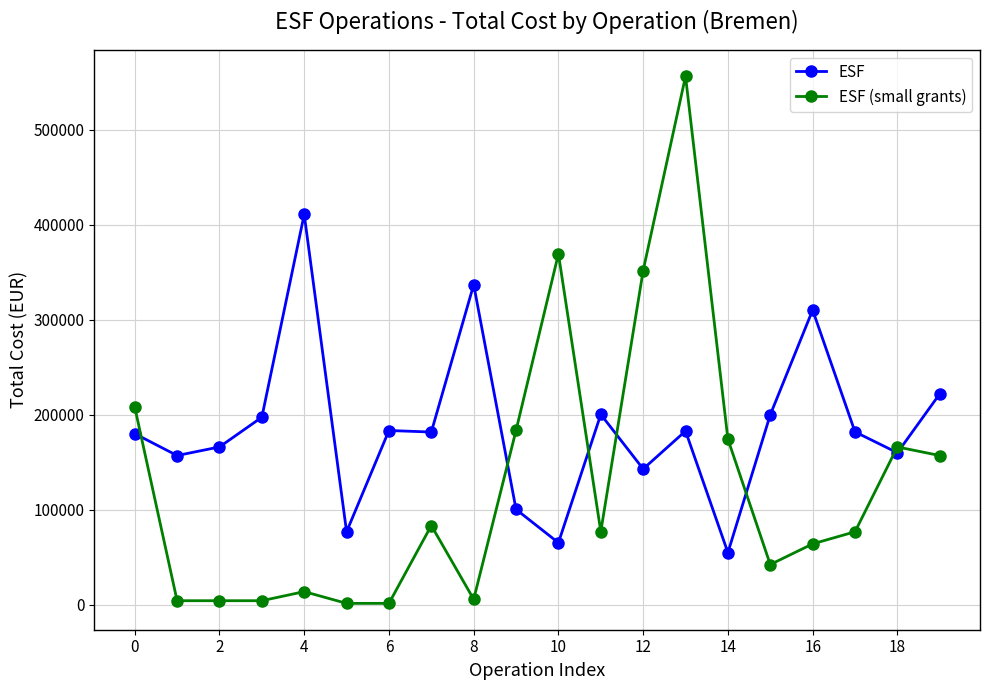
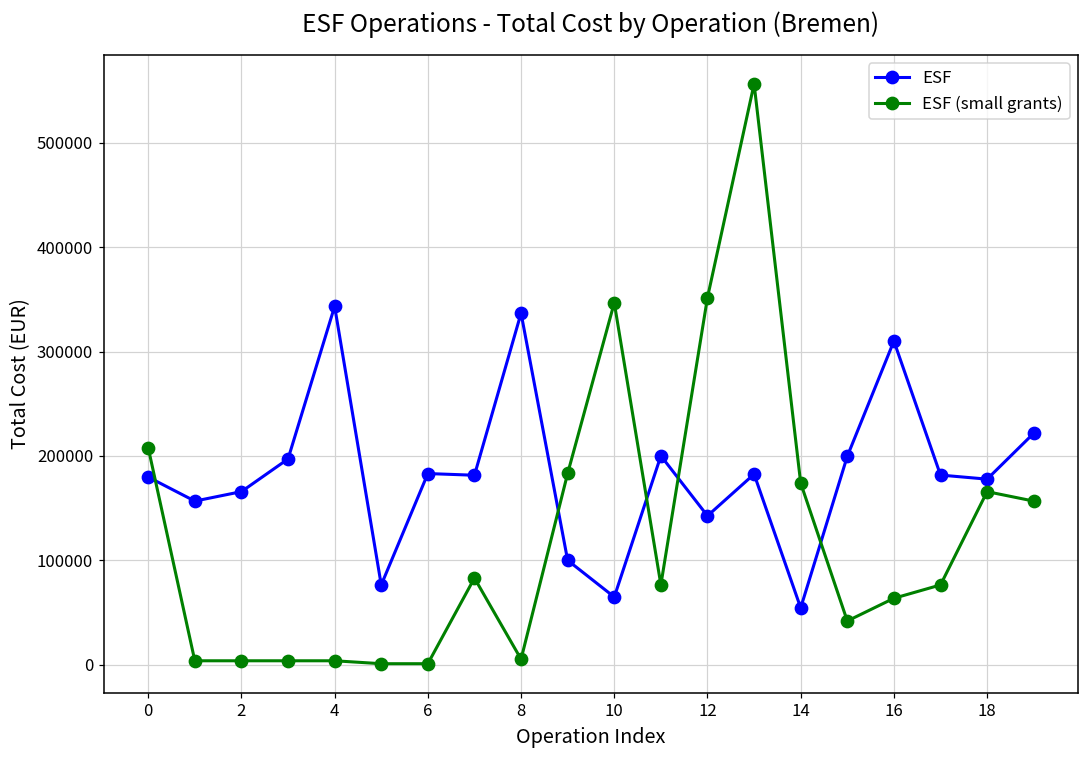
  {
    "ESF": {
      "0": 180000,
      "2": 170000,
-     "4": 410000,
+     "4": 340000,
      "6": 180000,
      "8": 340000,
      "10": 70000,
      "12": 140000,
      "14": 50000,
      "16": 310000,
-     "18": 160000
+     "18": 180000
    },
    "ESF (small grants)": {
      "0": 210000,
      "2": 0,
-     "4": 10000,
+     "4": 0,
      "6": 0,
      "8": 10000,
-     "10": 370000,
+     "10": 350000,
      "12": 350000,
      "14": 170000,
      "16": 60000,
      "18": 170000
    }
  }
